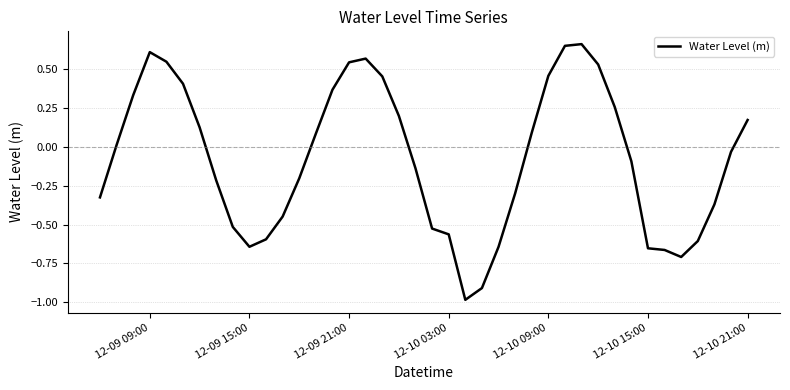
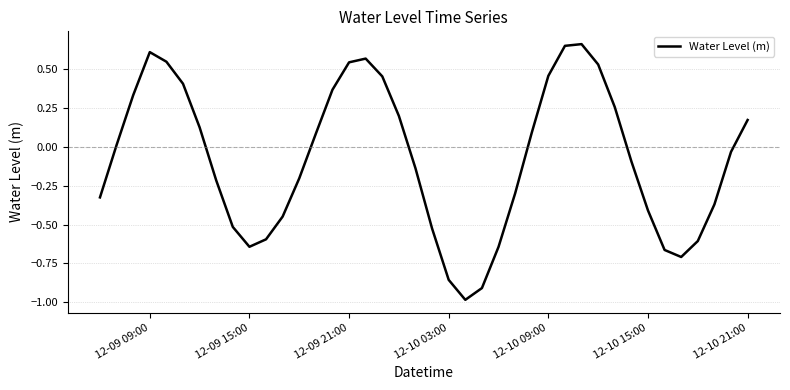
  {
    "12-09 09:00": 0.61,
    "12-09 15:00": -0.64,
    "12-09 21:00": 0.54,
-   "12-10 03:00": -0.56,
+   "12-10 03:00": -0.86,
    "12-10 09:00": 0.46,
-   "12-10 15:00": -0.65,
+   "12-10 15:00": -0.41,
    "12-10 21:00": 0.17
  }
